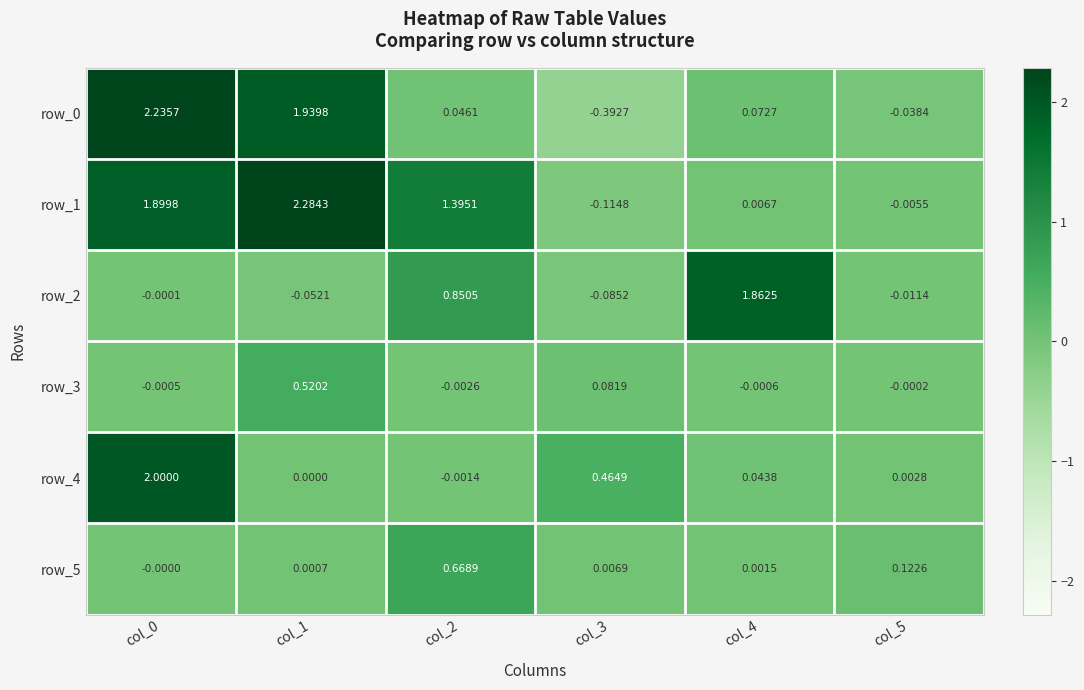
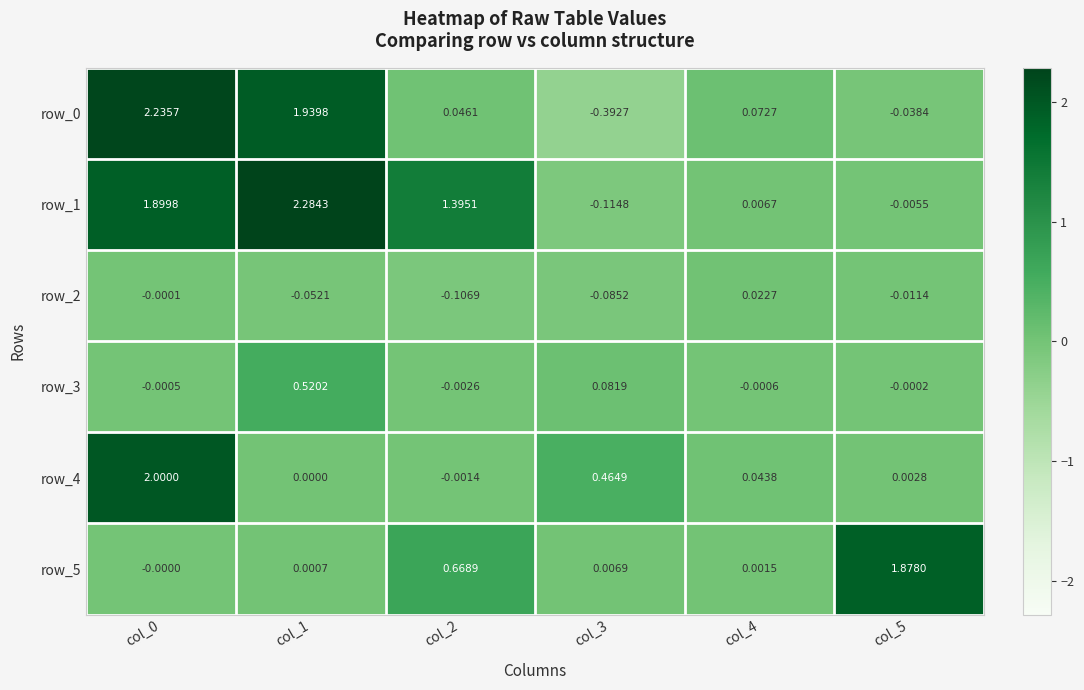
  {
    "row_0": {
      "col_0": 2.2357,
      "col_1": 1.9398,
      "col_2": 0.0461,
      "col_3": -0.3927,
      "col_4": 0.0727,
      "col_5": -0.0384
    },
    "row_1": {
      "col_0": 1.8998,
      "col_1": 2.2843,
      "col_2": 1.3951,
      "col_3": -0.1148,
      "col_4": 0.0067,
      "col_5": -0.0055
    },
    "row_2": {
      "col_0": -0.0001,
      "col_1": -0.0521,
-     "col_2": 0.8505,
+     "col_2": -0.1069,
      "col_3": -0.0852,
-     "col_4": 1.8625,
+     "col_4": 0.0227,
      "col_5": -0.0114
    },
    "row_3": {
      "col_0": -0.0005,
      "col_1": 0.5202,
      "col_2": -0.0026,
      "col_3": 0.0819,
      "col_4": -0.0006,
      "col_5": -0.0002
    },
    "row_4": {
      "col_0": 2.0000,
      "col_1": 0.0000,
      "col_2": -0.0014,
      "col_3": 0.4649,
      "col_4": 0.0438,
      "col_5": 0.0028
    },
    "row_5": {
      "col_0": -0.0000,
      "col_1": 0.0007,
      "col_2": 0.6689,
      "col_3": 0.0069,
      "col_4": 0.0015,
-     "col_5": 0.1226
+     "col_5": 1.8780
    }
  }
